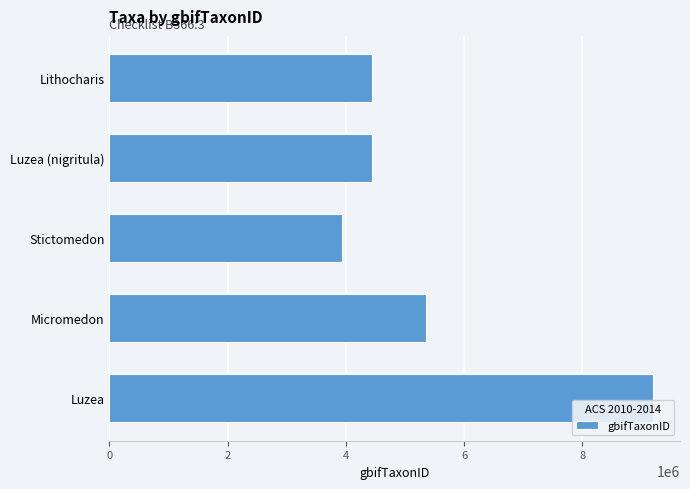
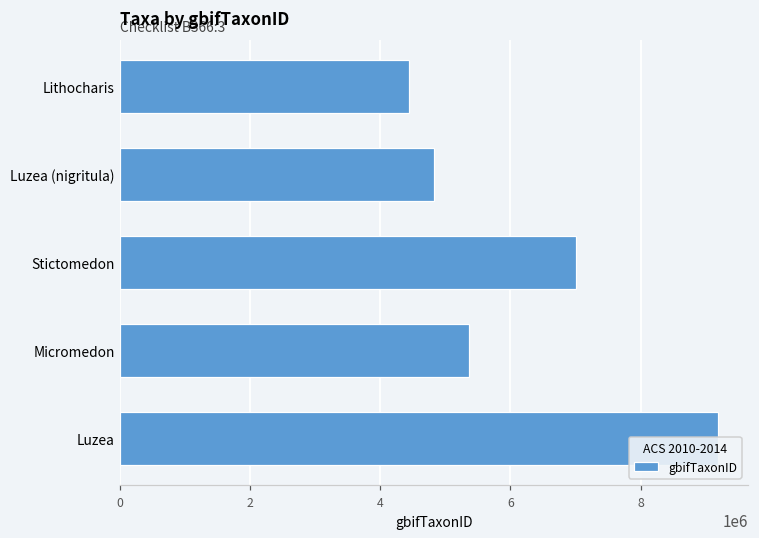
  {
    "Lithocharis": 4400000,
-   "Luzea (nigritula)": 4400000,
-   "Stictomedon": 3900000,
+   "Luzea (nigritula)": 4800000,
+   "Stictomedon": 7000000,
    "Micromedon": 5400000,
    "Luzea": 9200000
  }
